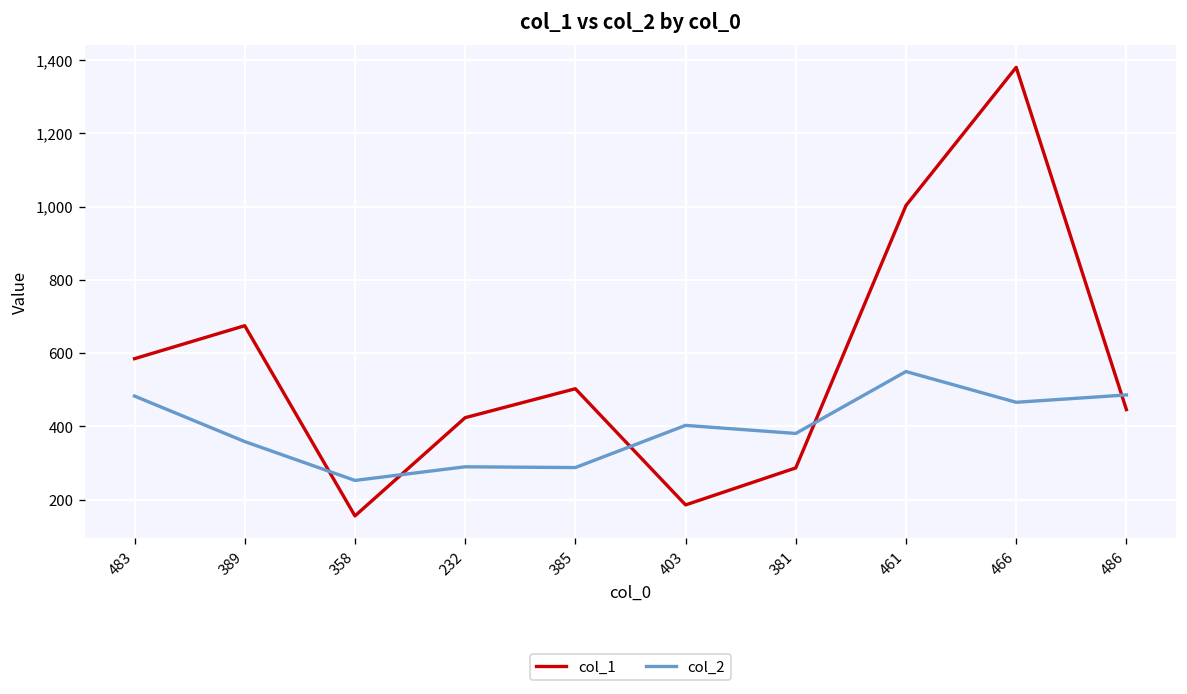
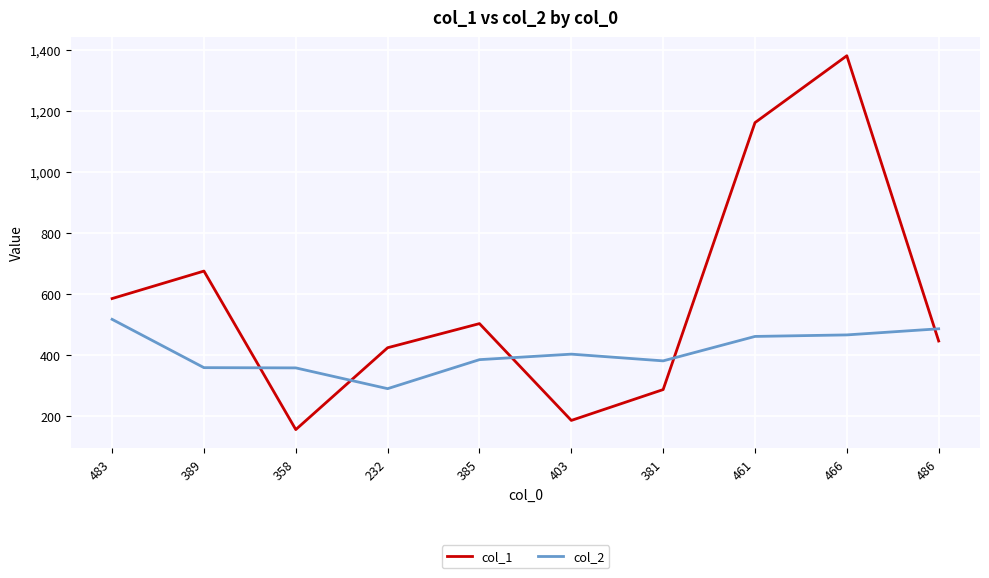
  {
    "col_1": {
      "483": "590",
      "389": "680",
      "358": "160",
      "232": "420",
      "385": "500",
      "403": "190",
      "381": "290",
-     "461": "1,000",
+     "461": "1,160",
      "466": "1,380",
      "486": "450"
    },
    "col_2": {
-     "483": "480",
+     "483": "520",
      "389": "360",
-     "358": "250",
+     "358": "360",
      "232": "290",
-     "385": "290",
+     "385": "390",
      "403": "400",
      "381": "380",
-     "461": "550",
+     "461": "460",
      "466": "470",
      "486": "490"
    }
  }
